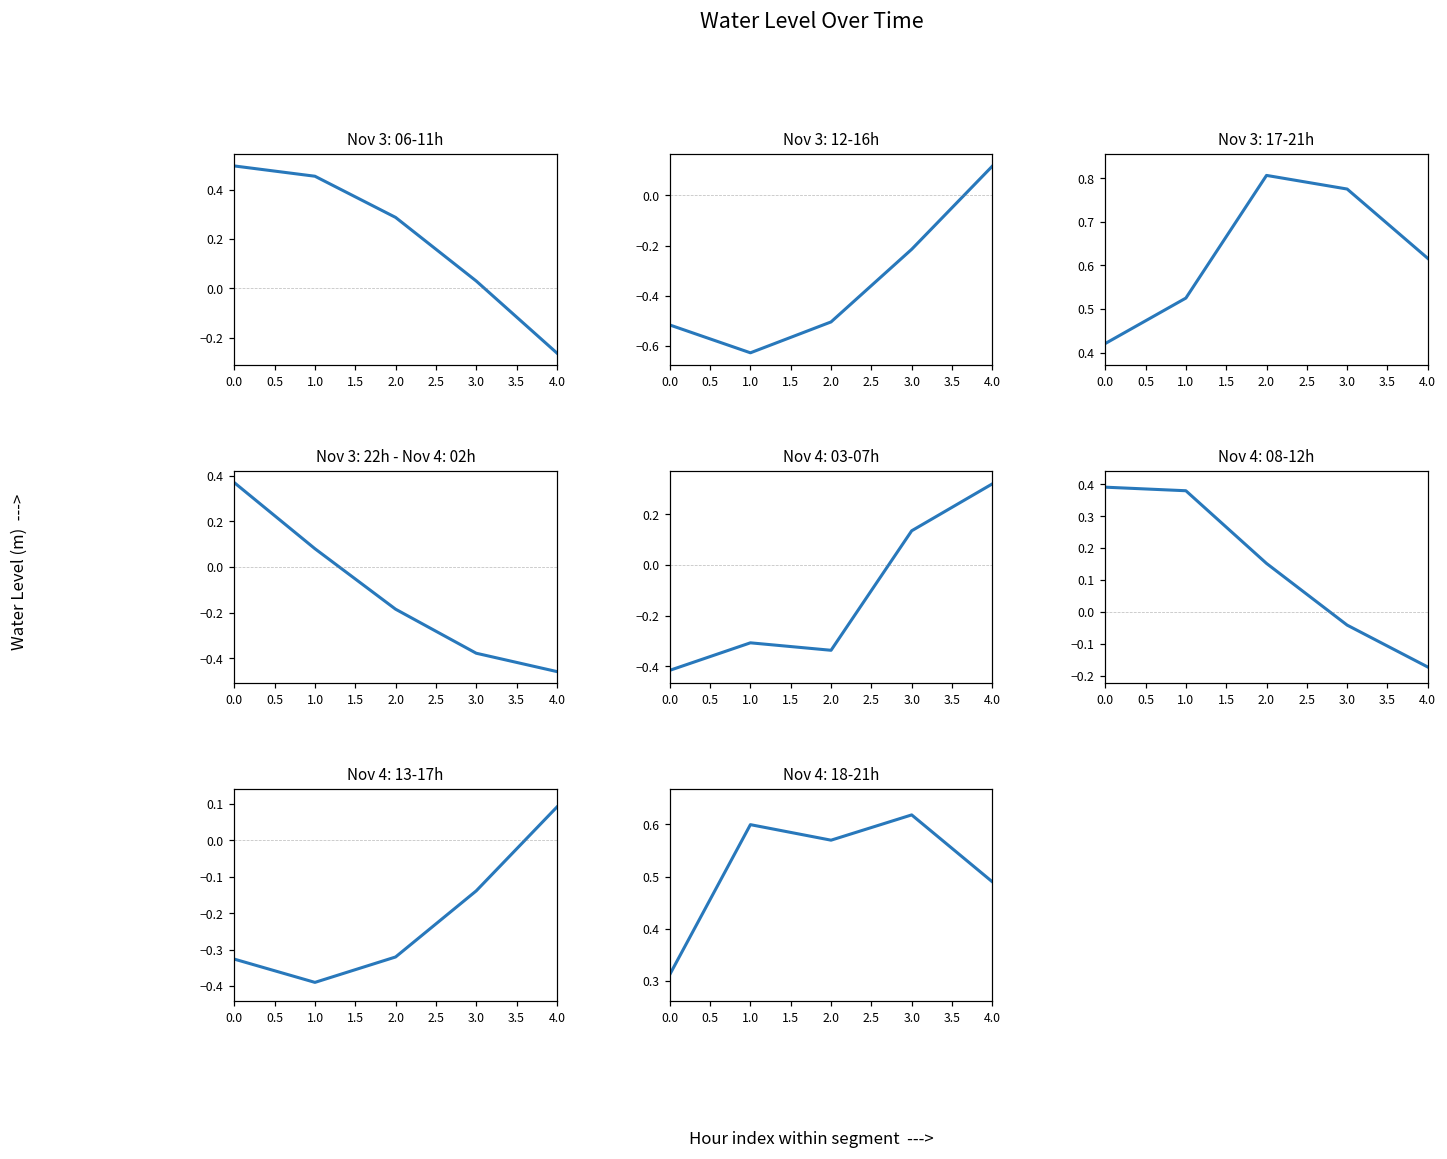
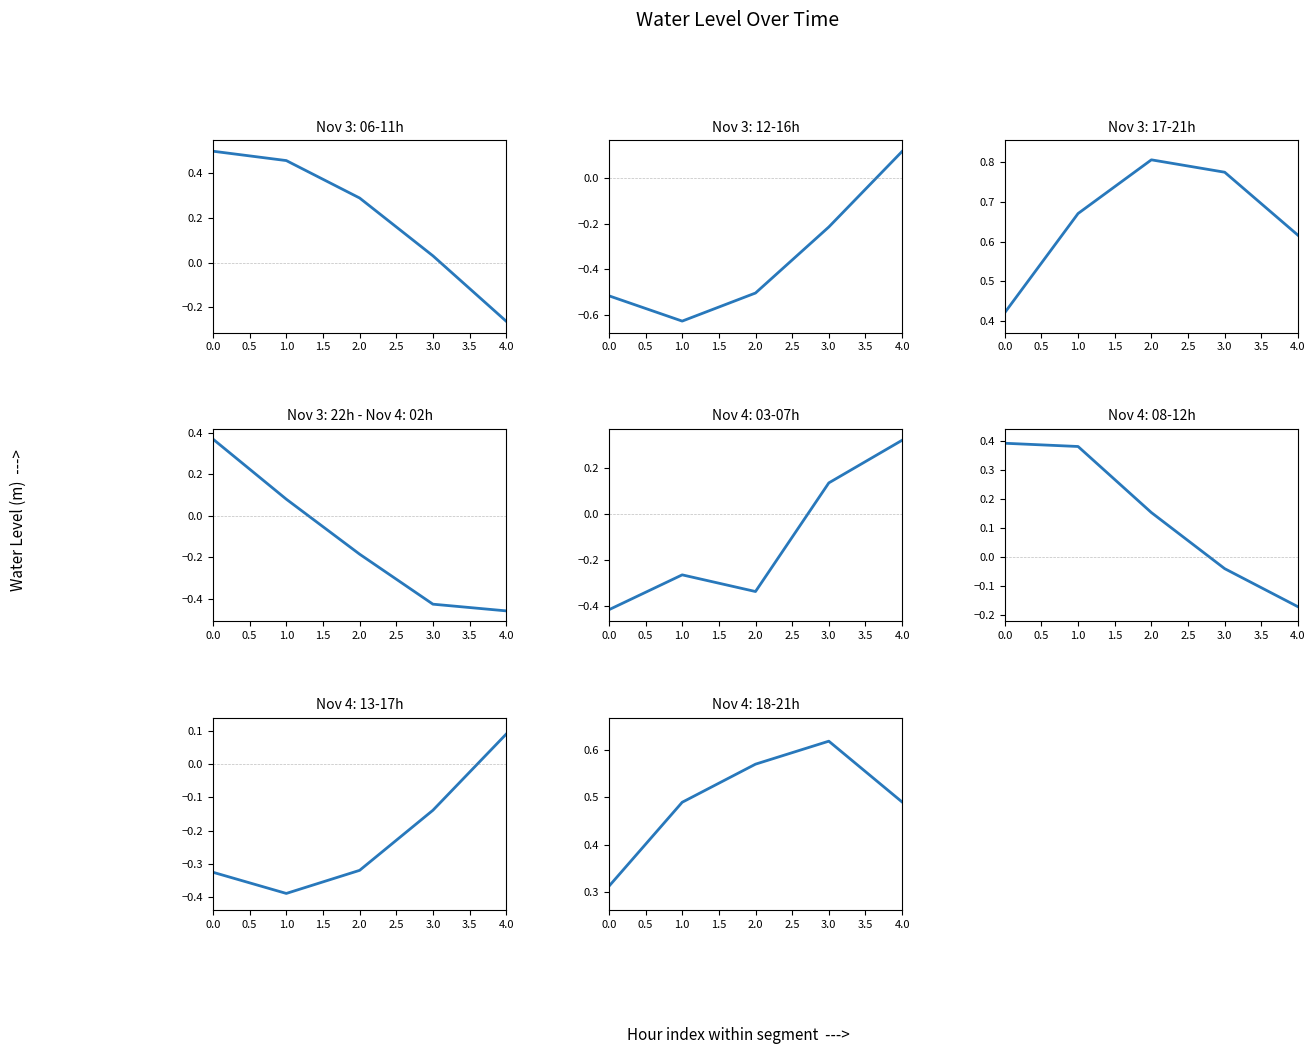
  {
    "Nov 3: 06-11h": {
      "0.0": 0.50,
      "1.0": 0.45,
      "2.0": 0.29,
      "3.0": 0.03,
      "4.0": -0.26
    },
    "Nov 3: 12-16h": {
      "0.0": -0.52,
      "1.0": -0.63,
      "2.0": -0.50,
      "3.0": -0.21,
      "4.0": 0.12
    },
    "Nov 3: 17-21h": {
      "0.0": 0.42,
-     "1.0": 0.53,
+     "1.0": 0.67,
      "2.0": 0.81,
      "3.0": 0.78,
      "4.0": 0.62
    },
    "Nov 3: 22h - Nov 4: 02h": {
      "0.0": 0.37,
      "1.0": 0.08,
      "2.0": -0.19,
-     "3.0": -0.38,
+     "3.0": -0.43,
      "4.0": -0.46
    },
    "Nov 4: 03-07h": {
      "0.0": -0.42,
-     "1.0": -0.31,
+     "1.0": -0.26,
      "2.0": -0.34,
      "3.0": 0.14,
      "4.0": 0.32
    },
    "Nov 4: 08-12h": {
      "0.0": 0.39,
      "1.0": 0.38,
      "2.0": 0.15,
      "3.0": -0.04,
      "4.0": -0.17
    },
    "Nov 4: 13-17h": {
      "0.0": -0.33,
      "1.0": -0.39,
      "2.0": -0.32,
      "3.0": -0.14,
      "4.0": 0.09
    },
    "Nov 4: 18-21h": {
      "0.0": 0.31,
-     "1.0": 0.60,
+     "1.0": 0.49,
      "2.0": 0.57,
      "3.0": 0.62,
      "4.0": 0.49
    }
  }
